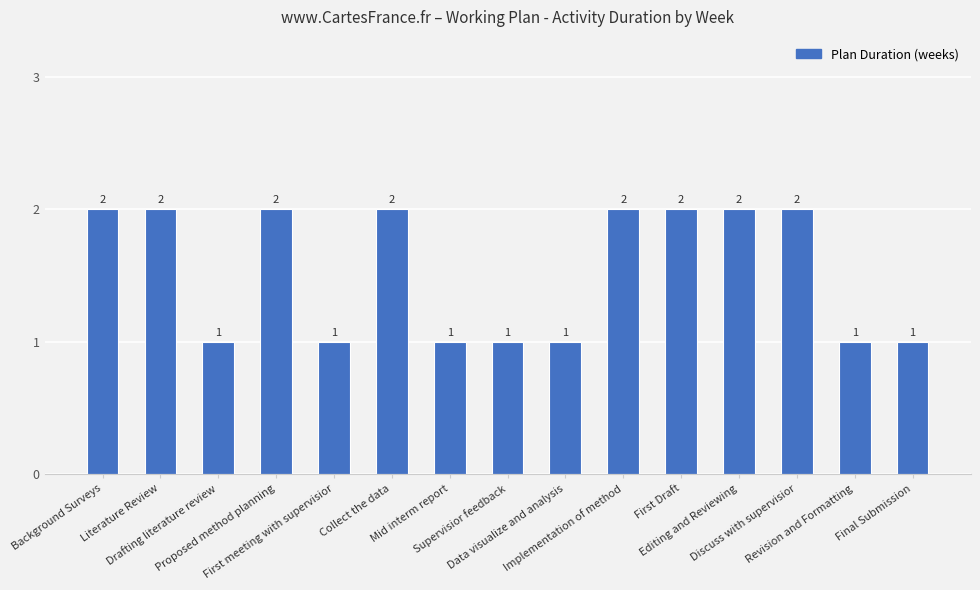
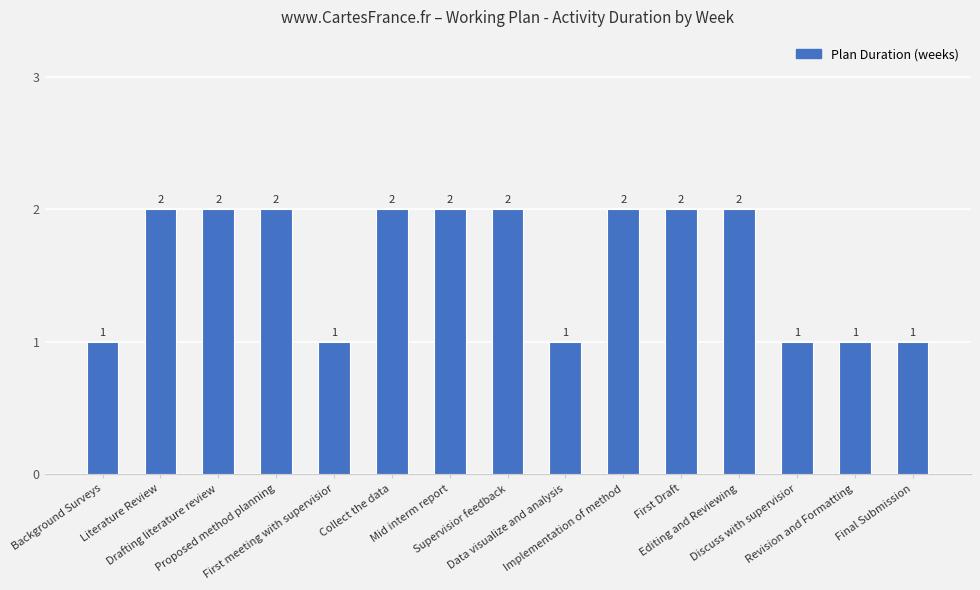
  {
-   "Background Surveys": 2,
+   "Background Surveys": 1,
    "Literature Review": 2,
-   "Drafting literature review": 1,
+   "Drafting literature review": 2,
    "Proposed method planning": 2,
    "First meeting with supervisior": 1,
    "Collect the data": 2,
-   "Mid interm report": 1,
-   "Supervisior feedback": 1,
+   "Mid interm report": 2,
+   "Supervisior feedback": 2,
    "Data visualize and analysis": 1,
    "Implementation of method": 2,
    "First Draft": 2,
    "Editing and Reviewing": 2,
-   "Discuss with supervisior": 2,
+   "Discuss with supervisior": 1,
    "Revision and Formatting": 1,
    "Final Submission": 1
  }
